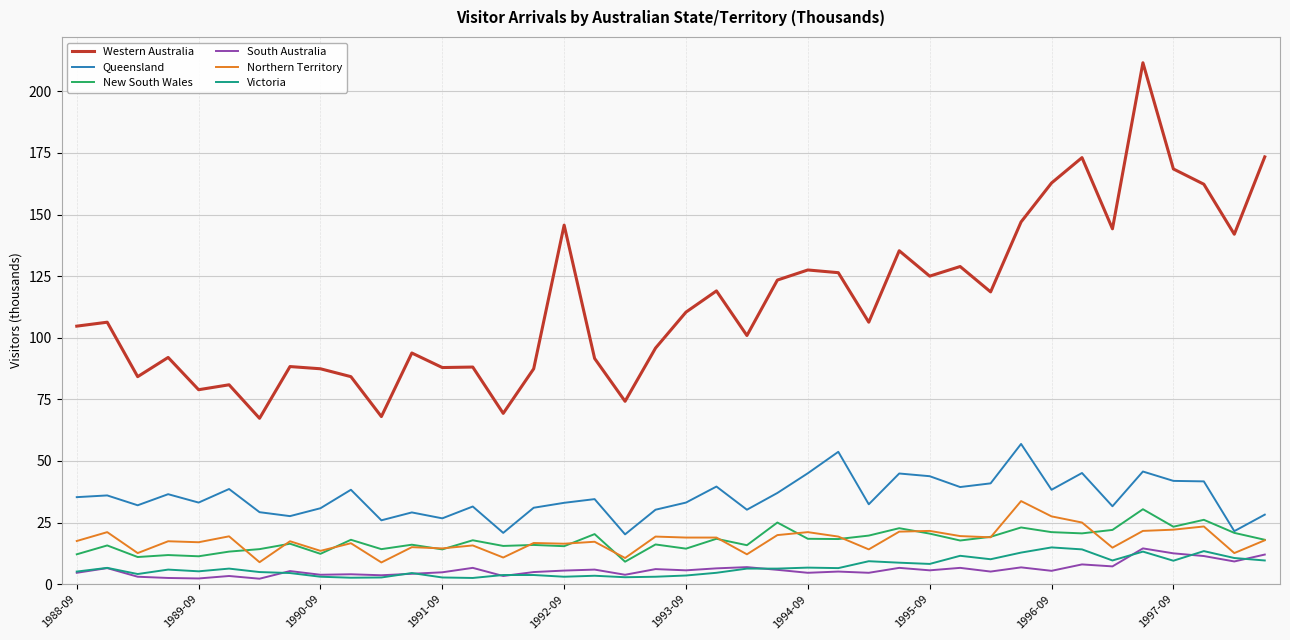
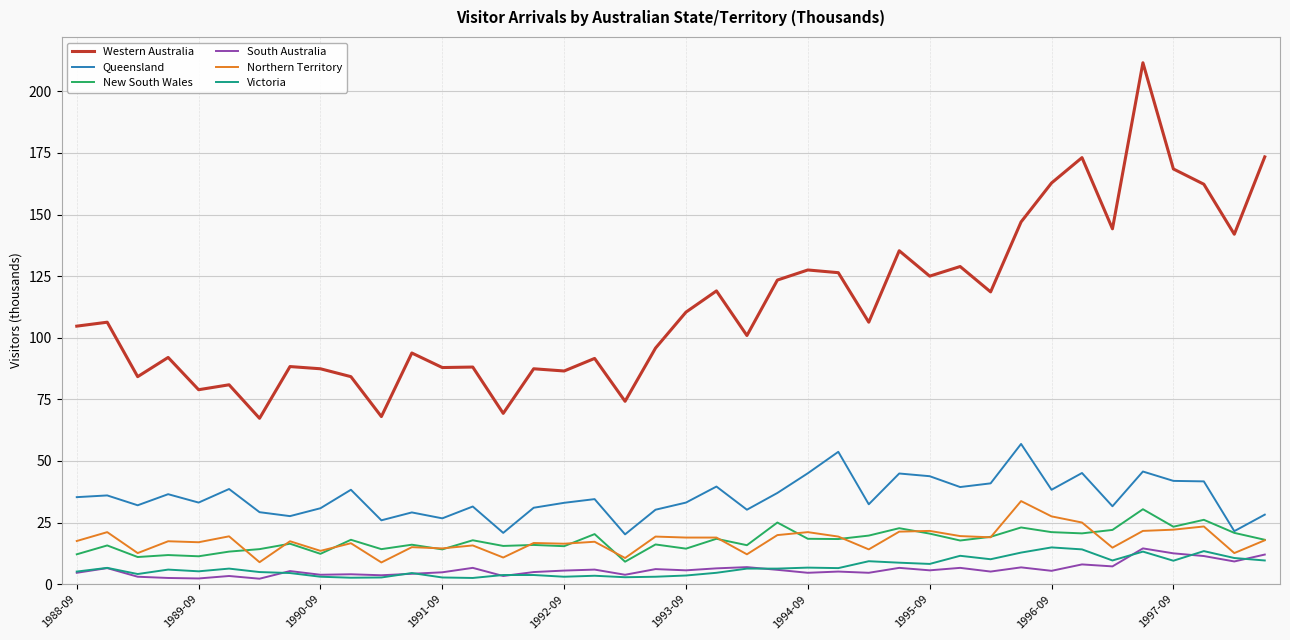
  {
    "Western Australia": {
      "1988-09": 105,
      "1989-09": 79,
      "1990-09": 87,
      "1991-09": 88,
-     "1992-09": 146,
+     "1992-09": 87,
      "1993-09": 110,
      "1994-09": 128,
      "1995-09": 125,
      "1996-09": 163,
      "1997-09": 169
    },
    "Queensland": {
      "1988-09": 35,
      "1989-09": 33,
      "1990-09": 31,
      "1991-09": 27,
      "1992-09": 33,
      "1993-09": 33,
      "1994-09": 45,
      "1995-09": 44,
      "1996-09": 38,
      "1997-09": 42
    },
    "South Australia": {
      "1989-09": 2,
      "1991-09": 5,
      "1992-09": 6,
      "1993-09": 6,
      "1994-09": 5,
      "1995-09": 6,
      "1996-09": 5,
      "1997-09": 13
    },
    "Northern Territory": {
      "1988-09": 18,
      "1989-09": 17,
      "1990-09": 14,
      "1993-09": 19,
      "1994-09": 21,
      "1995-09": 22,
      "1996-09": 28,
      "1997-09": 22
    }
  }
